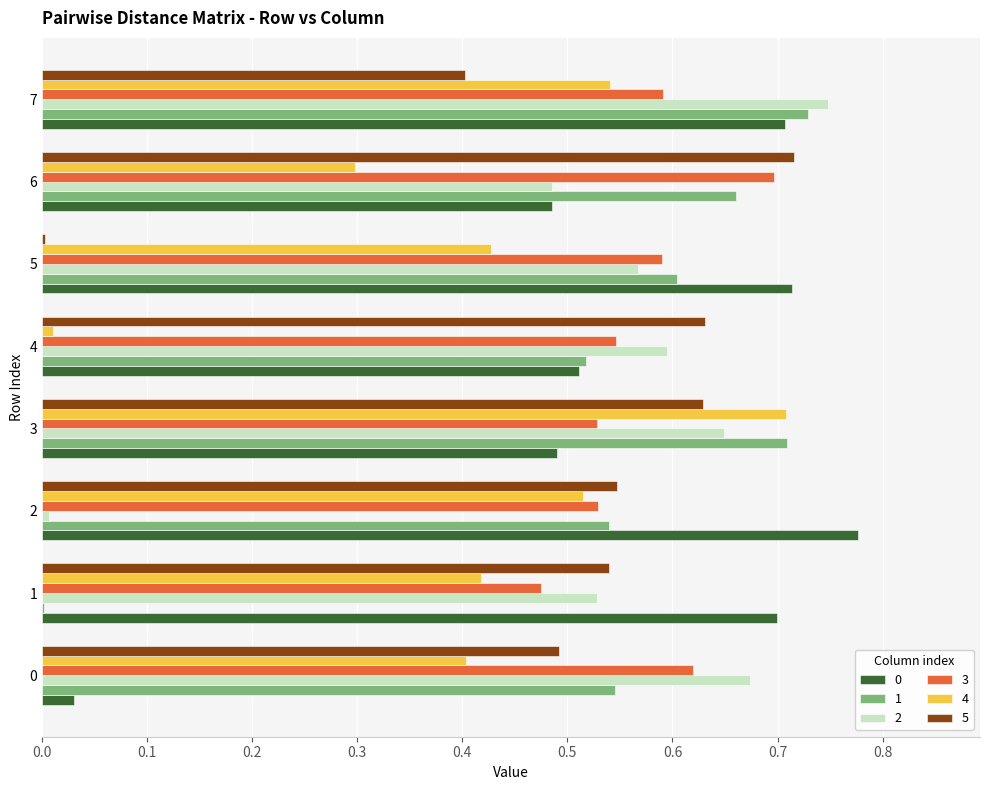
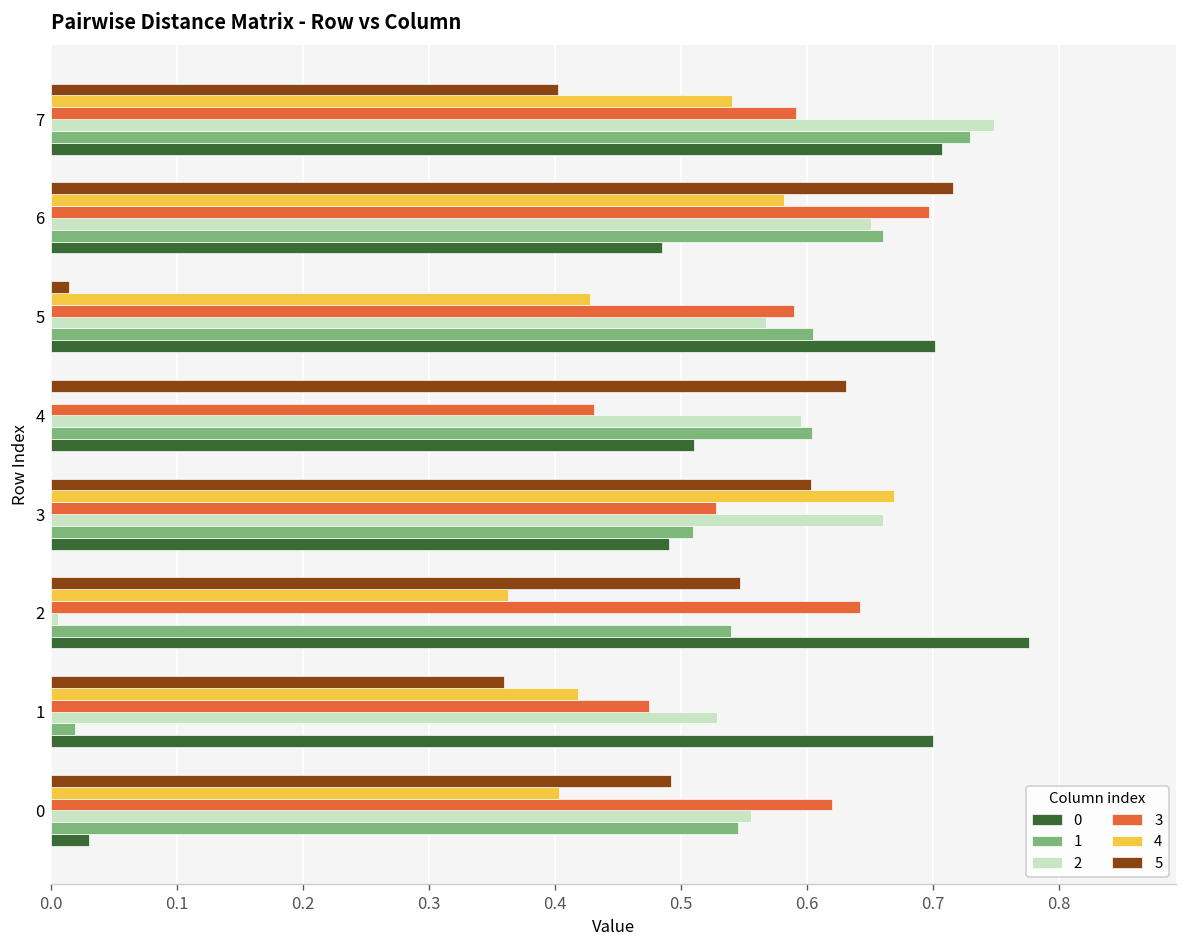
  {
    "0": {
      "7": 0.707,
      "6": 0.485,
-     "5": 0.714,
+     "5": 0.702,
      "4": 0.511,
      "3": 0.491,
      "2": 0.776,
      "1": 0.700,
      "0": 0.030
    },
    "1": {
      "7": 0.729,
      "6": 0.660,
      "5": 0.604,
-     "4": 0.518,
-     "3": 0.709,
+     "4": 0.604,
+     "3": 0.509,
      "2": 0.539,
-     "1": 0.002,
+     "1": 0.020,
      "0": 0.545
    },
    "2": {
      "7": 0.749,
-     "6": 0.486,
+     "6": 0.651,
      "5": 0.568,
      "4": 0.595,
-     "3": 0.649,
+     "3": 0.661,
      "2": 0.006,
      "1": 0.529,
-     "0": 0.674
+     "0": 0.556
    },
    "3": {
      "7": 0.591,
      "6": 0.697,
      "5": 0.590,
-     "4": 0.546,
+     "4": 0.431,
      "3": 0.528,
-     "2": 0.529,
+     "2": 0.642,
      "1": 0.474,
      "0": 0.620
    },
    "4": {
      "7": 0.541,
-     "6": 0.298,
+     "6": 0.582,
      "5": 0.428,
-     "4": 0.011,
-     "3": 0.708,
-     "2": 0.515,
+     "4": 0.001,
+     "3": 0.669,
+     "2": 0.363,
      "1": 0.418,
      "0": 0.403
    },
    "5": {
      "7": 0.402,
      "6": 0.716,
-     "5": 0.003,
+     "5": 0.015,
      "4": 0.631,
-     "3": 0.629,
+     "3": 0.603,
      "2": 0.547,
-     "1": 0.539,
+     "1": 0.360,
      "0": 0.492
    }
  }
